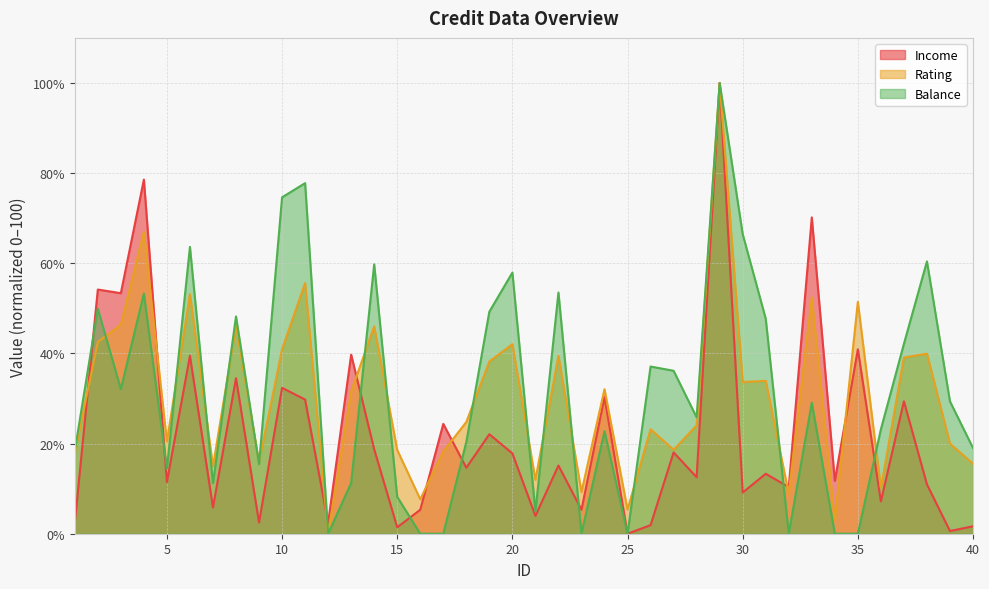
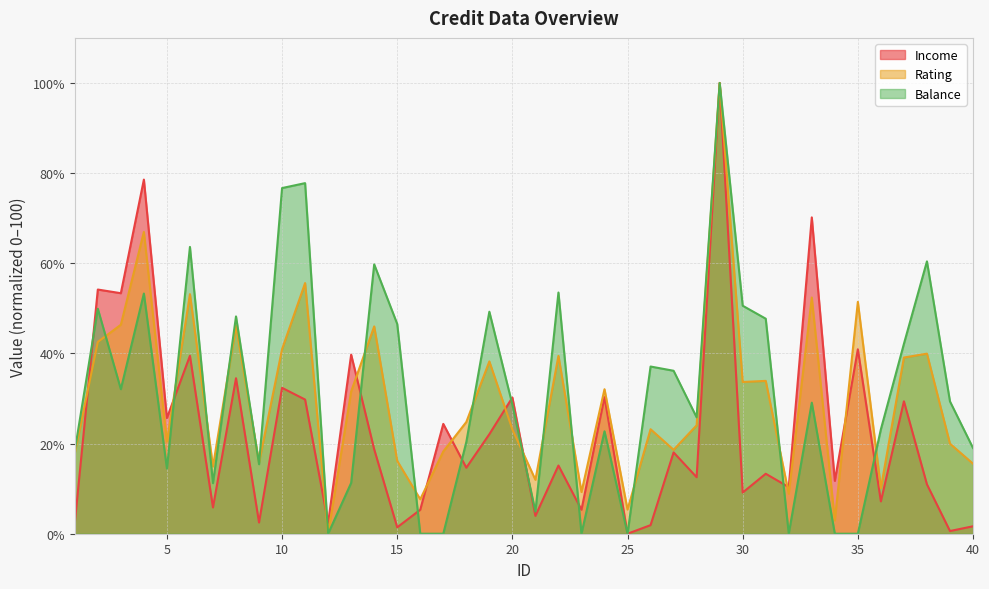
  {
    "Income": {
-     "5": "11%",
+     "5": "26%",
      "10": "32%",
      "15": "1%",
-     "20": "18%",
+     "20": "30%",
      "30": "9%",
      "35": "41%",
      "40": "2%"
    },
    "Rating": {
      "5": "20%",
      "10": "41%",
-     "15": "19%",
-     "20": "42%",
+     "15": "16%",
+     "20": "23%",
      "25": "5%",
      "30": "34%",
      "35": "51%",
      "40": "16%"
    },
    "Balance": {
      "5": "14%",
-     "10": "75%",
-     "15": "8%",
-     "20": "58%",
-     "30": "66%",
+     "10": "77%",
+     "15": "47%",
+     "20": "29%",
+     "30": "51%",
      "35": "0%",
      "40": "19%"
    }
  }
